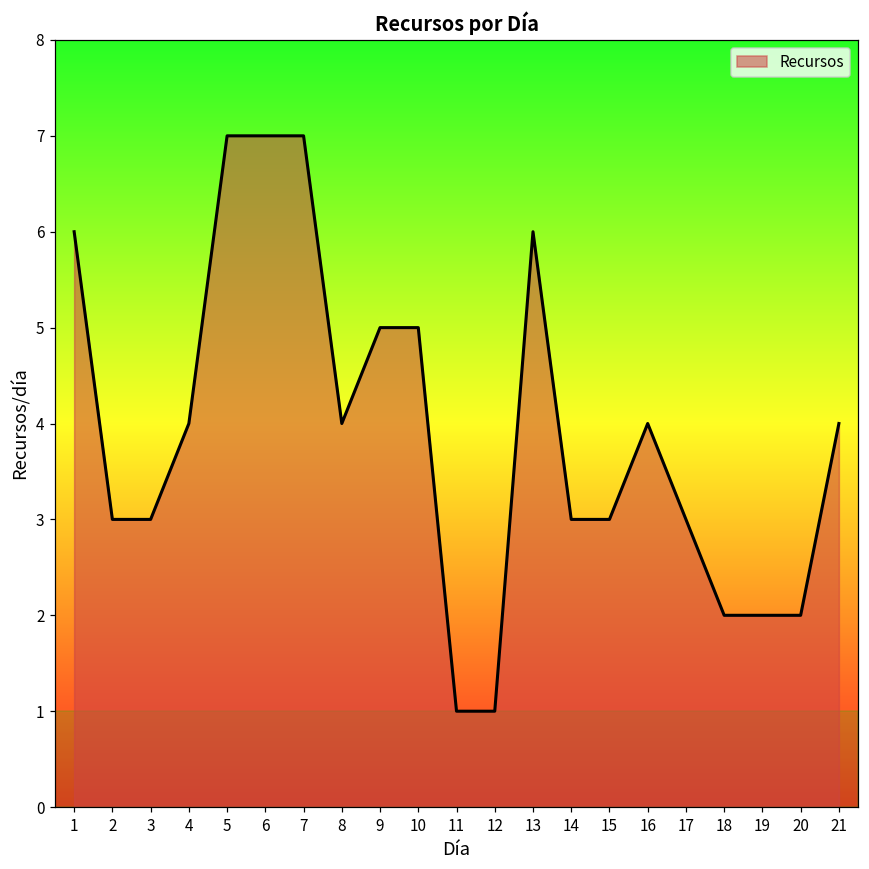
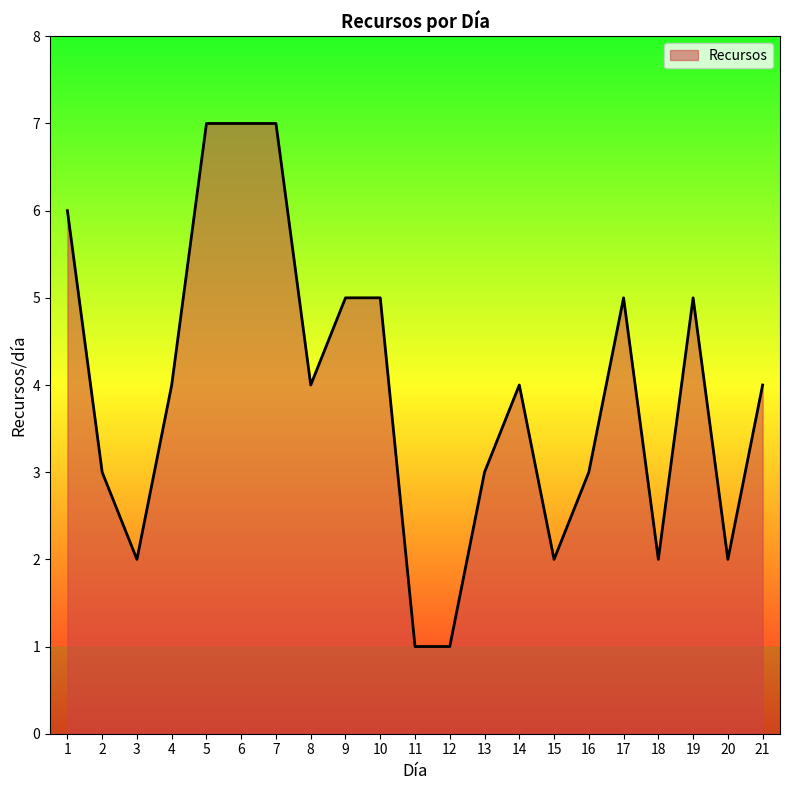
  {
    "1": 6,
    "2": 3,
-   "3": 3,
+   "3": 2,
    "4": 4,
    "5": 7,
    "6": 7,
    "7": 7,
    "8": 4,
    "9": 5,
    "10": 5,
    "11": 1,
    "12": 1,
-   "13": 6,
-   "14": 3,
-   "15": 3,
-   "16": 4,
-   "17": 3,
+   "13": 3,
+   "14": 4,
+   "15": 2,
+   "16": 3,
+   "17": 5,
    "18": 2,
-   "19": 2,
+   "19": 5,
    "20": 2,
    "21": 4
  }
